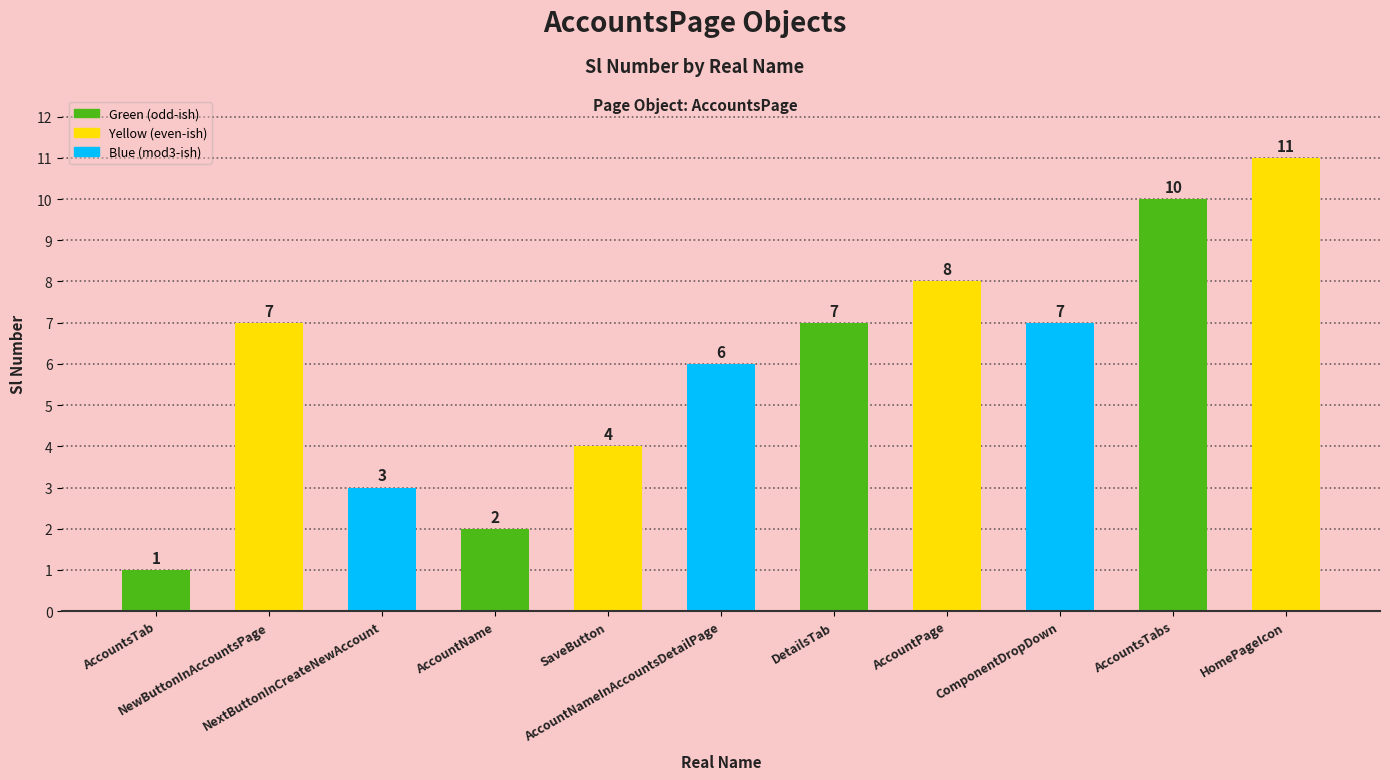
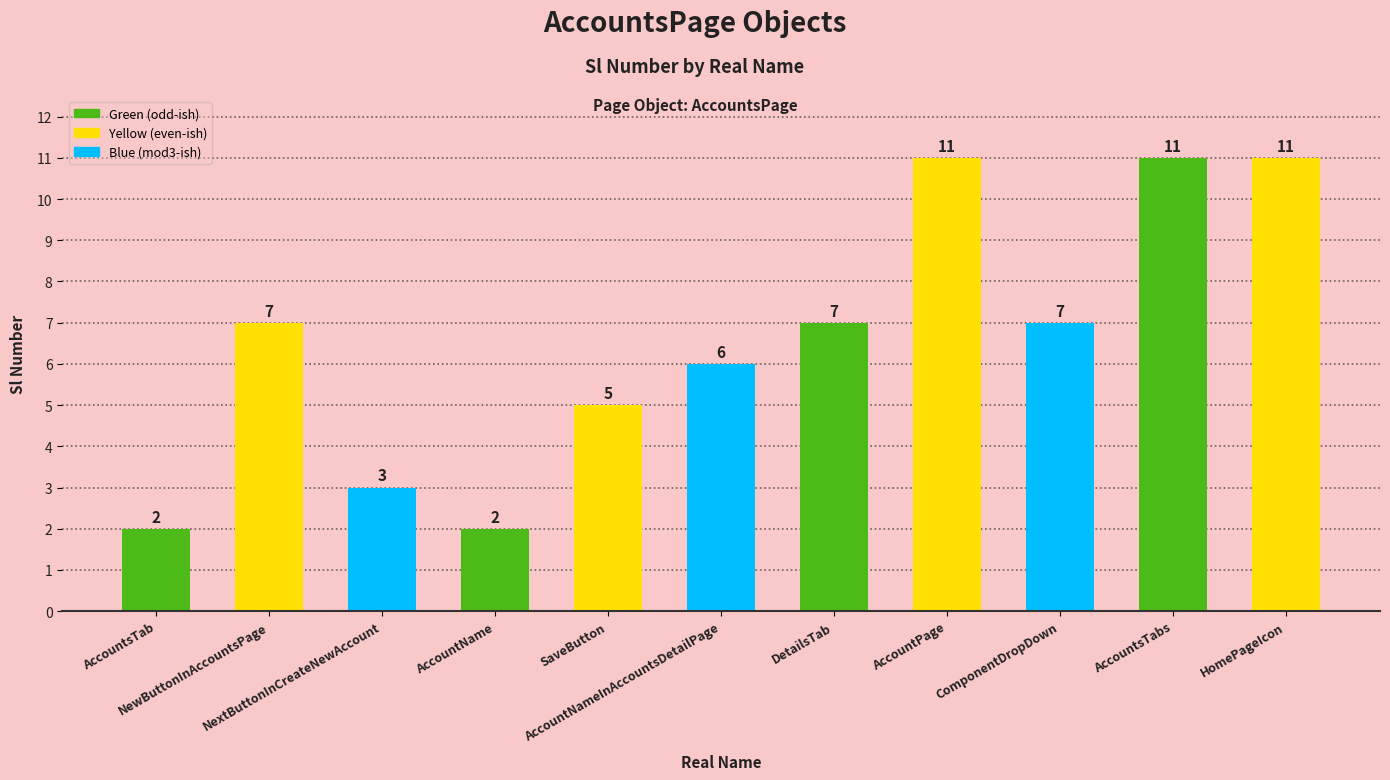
  {
-   "AccountsTab": 1,
+   "AccountsTab": 2,
    "NewButtonInAccountsPage": 7,
    "NextButtonInCreateNewAccount": 3,
    "AccountName": 2,
-   "SaveButton": 4,
+   "SaveButton": 5,
    "AccountNameInAccountsDetailPage": 6,
    "DetailsTab": 7,
-   "AccountPage": 8,
+   "AccountPage": 11,
    "ComponentDropDown": 7,
-   "AccountsTabs": 10,
+   "AccountsTabs": 11,
    "HomePageIcon": 11
  }
